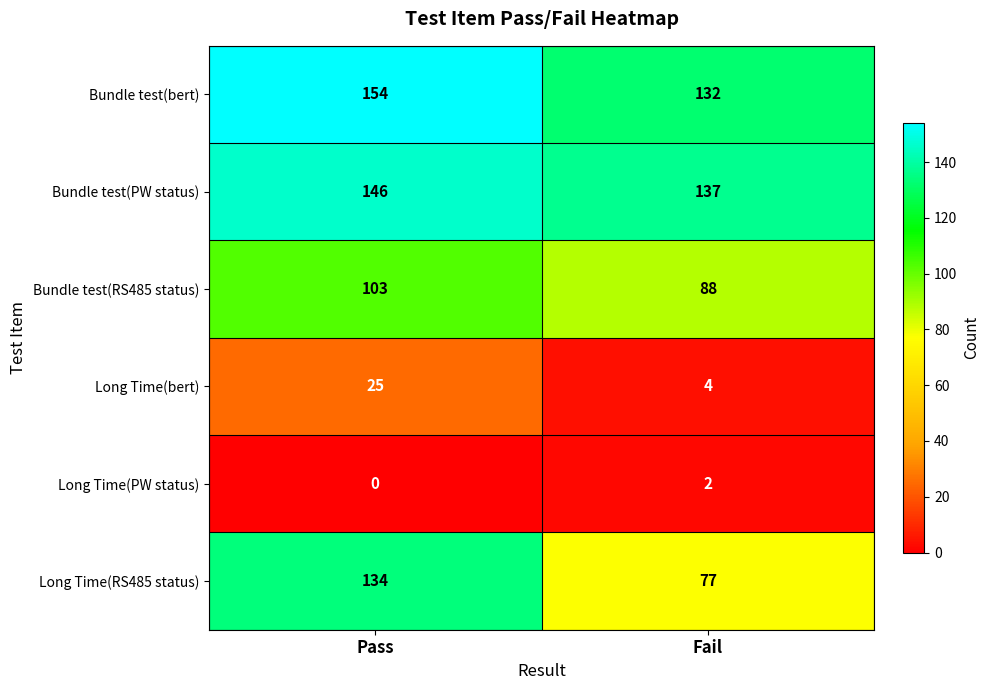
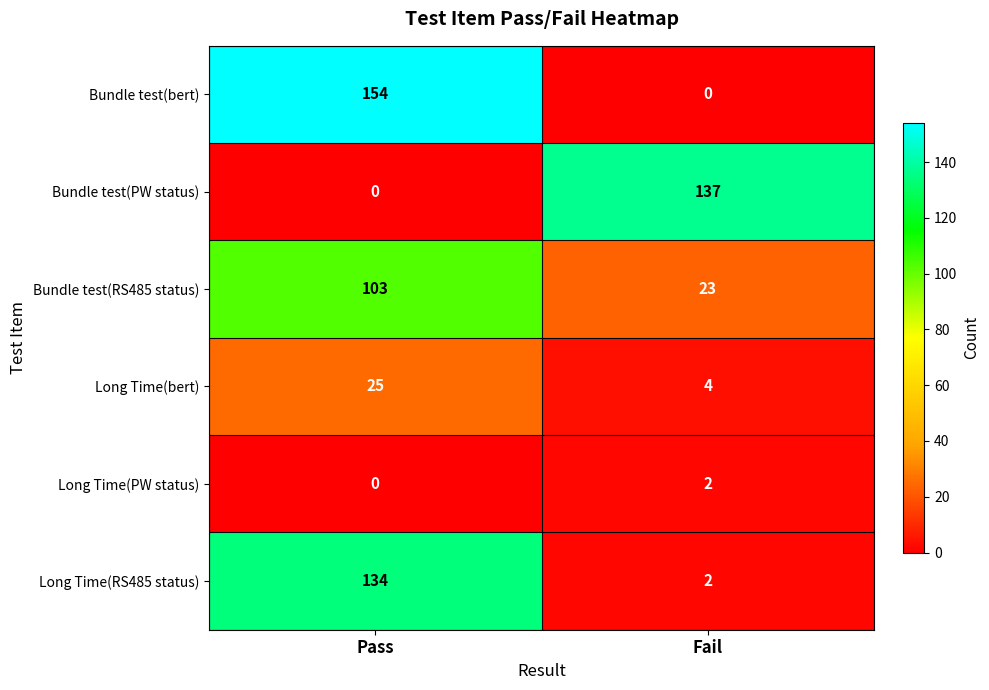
  {
    "Bundle test(bert)": {
      "Pass": 154,
-     "Fail": 132
+     "Fail": 0
    },
    "Bundle test(PW status)": {
-     "Pass": 146,
+     "Pass": 0,
      "Fail": 137
    },
    "Bundle test(RS485 status)": {
      "Pass": 103,
-     "Fail": 88
+     "Fail": 23
    },
    "Long Time(bert)": {
      "Pass": 25,
      "Fail": 4
    },
    "Long Time(PW status)": {
      "Pass": 0,
      "Fail": 2
    },
    "Long Time(RS485 status)": {
      "Pass": 134,
-     "Fail": 77
+     "Fail": 2
    }
  }
